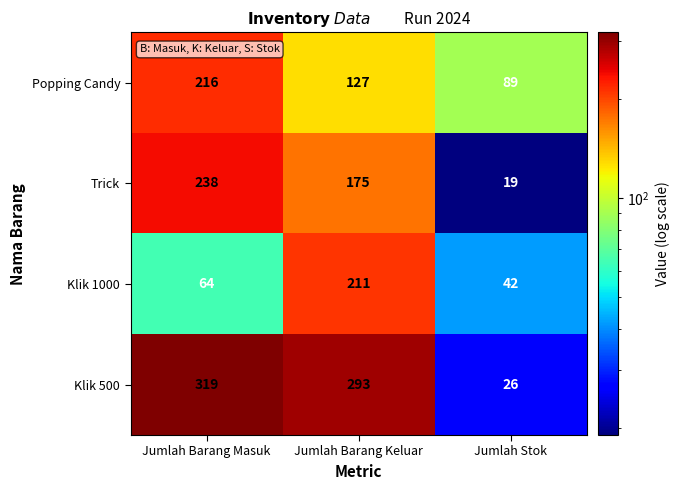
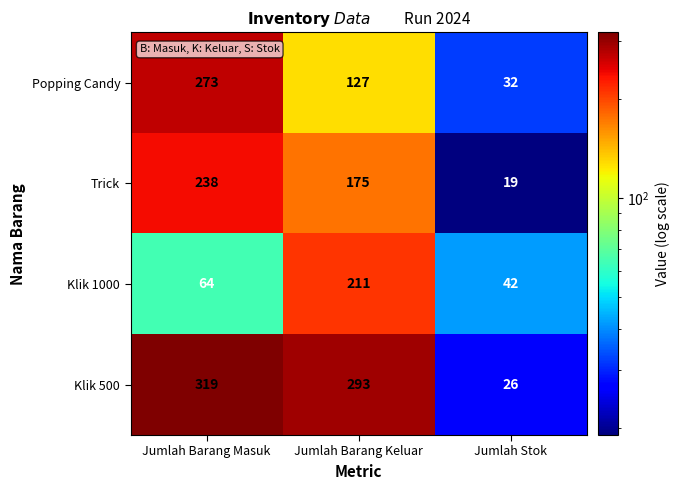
  {
    "Popping Candy": {
-     "Jumlah Barang Masuk": 216,
+     "Jumlah Barang Masuk": 273,
      "Jumlah Barang Keluar": 127,
-     "Jumlah Stok": 89
+     "Jumlah Stok": 32
    },
    "Trick": {
      "Jumlah Barang Masuk": 238,
      "Jumlah Barang Keluar": 175,
      "Jumlah Stok": 19
    },
    "Klik 1000": {
      "Jumlah Barang Masuk": 64,
      "Jumlah Barang Keluar": 211,
      "Jumlah Stok": 42
    },
    "Klik 500": {
      "Jumlah Barang Masuk": 319,
      "Jumlah Barang Keluar": 293,
      "Jumlah Stok": 26
    }
  }
